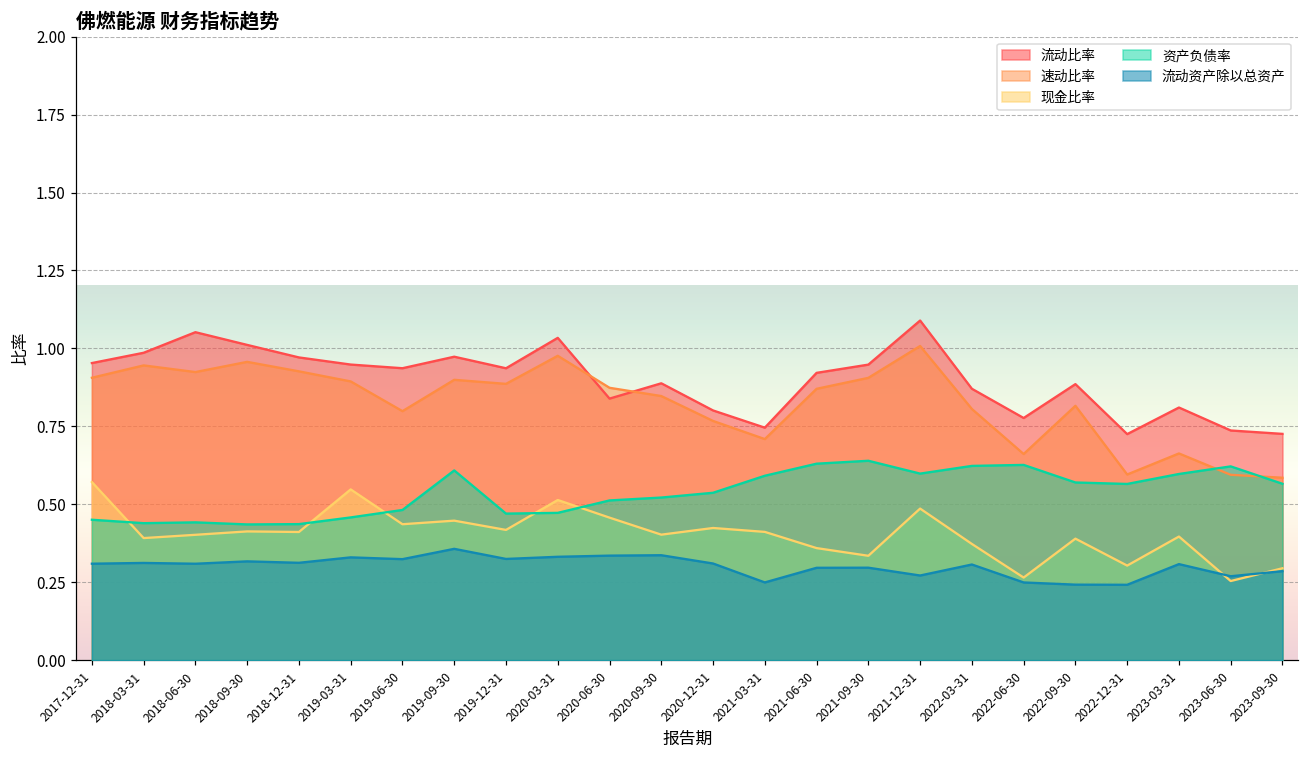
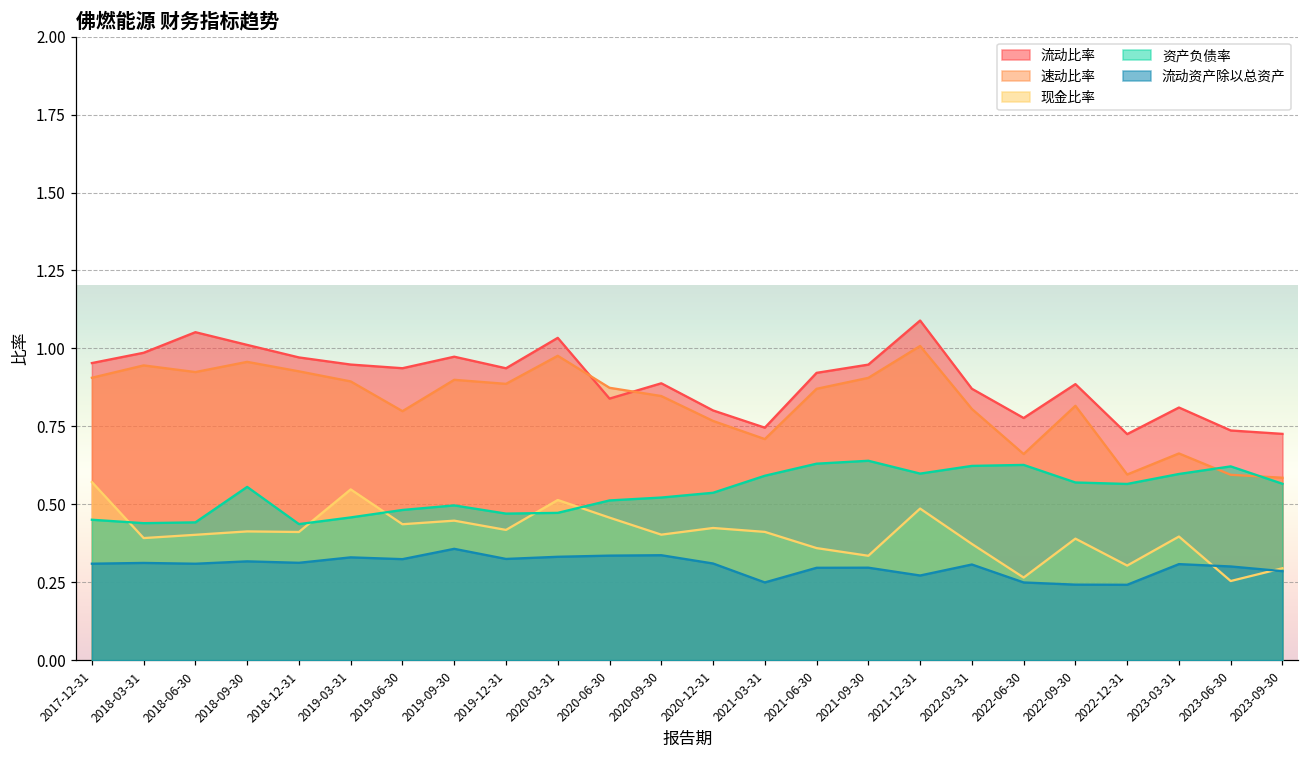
  {
    "流动比率": {
      "2017-12-31": 0.95,
      "2018-03-31": 0.99,
      "2018-06-30": 1.05,
      "2018-09-30": 1.01,
      "2018-12-31": 0.97,
      "2019-03-31": 0.95,
      "2019-06-30": 0.94,
      "2019-09-30": 0.97,
      "2019-12-31": 0.94,
      "2020-03-31": 1.03,
      "2020-06-30": 0.84,
      "2020-09-30": 0.89,
      "2020-12-31": 0.80,
      "2021-03-31": 0.75,
      "2021-06-30": 0.92,
      "2021-09-30": 0.95,
      "2021-12-31": 1.09,
      "2022-03-31": 0.87,
      "2022-06-30": 0.78,
      "2022-09-30": 0.89,
      "2022-12-31": 0.73,
      "2023-03-31": 0.81,
      "2023-06-30": 0.74,
      "2023-09-30": 0.73
    },
    "资产负债率": {
      "2017-12-31": 0.45,
      "2018-03-31": 0.44,
      "2018-06-30": 0.44,
-     "2018-09-30": 0.44,
+     "2018-09-30": 0.56,
      "2018-12-31": 0.44,
      "2019-03-31": 0.46,
      "2019-06-30": 0.48,
-     "2019-09-30": 0.61,
+     "2019-09-30": 0.50,
      "2019-12-31": 0.47,
      "2020-03-31": 0.47,
      "2020-06-30": 0.51,
      "2020-09-30": 0.52,
      "2020-12-31": 0.54,
      "2021-03-31": 0.59,
      "2021-06-30": 0.63,
      "2021-09-30": 0.64,
      "2021-12-31": 0.60,
      "2022-03-31": 0.62,
      "2022-06-30": 0.63,
      "2022-09-30": 0.57,
      "2022-12-31": 0.57,
      "2023-03-31": 0.60,
      "2023-06-30": 0.62,
      "2023-09-30": 0.57
    },
    "流动资产除以总资产": {
      "2017-12-31": 0.31,
      "2018-03-31": 0.31,
      "2018-06-30": 0.31,
      "2018-09-30": 0.32,
      "2018-12-31": 0.31,
      "2019-03-31": 0.33,
      "2019-06-30": 0.32,
      "2019-09-30": 0.36,
      "2019-12-31": 0.32,
      "2020-03-31": 0.33,
      "2020-06-30": 0.34,
      "2020-09-30": 0.34,
      "2020-12-31": 0.31,
      "2021-03-31": 0.25,
      "2021-06-30": 0.30,
      "2021-09-30": 0.30,
      "2021-12-31": 0.27,
      "2022-03-31": 0.31,
      "2022-06-30": 0.25,
      "2022-09-30": 0.24,
      "2022-12-31": 0.24,
      "2023-03-31": 0.31,
-     "2023-06-30": 0.27,
+     "2023-06-30": 0.30,
      "2023-09-30": 0.29
    }
  }
